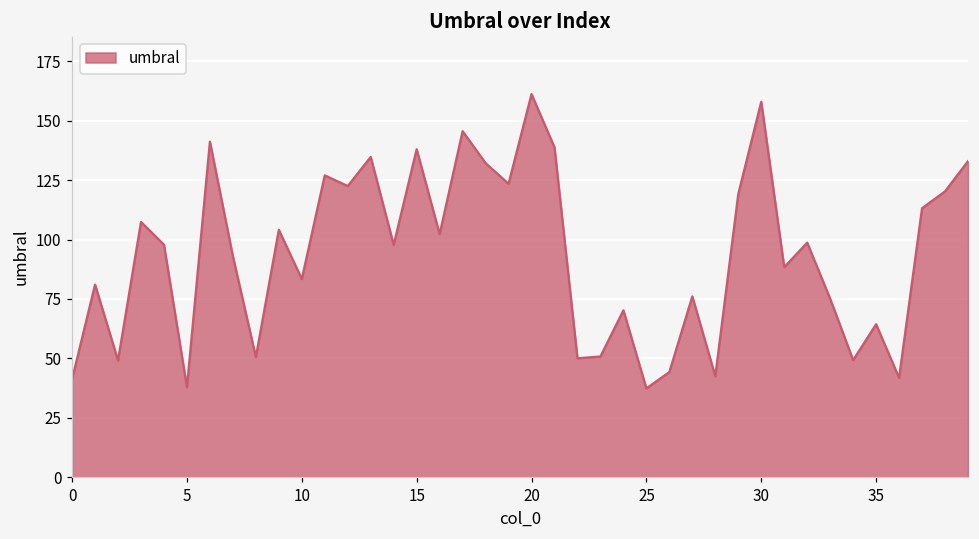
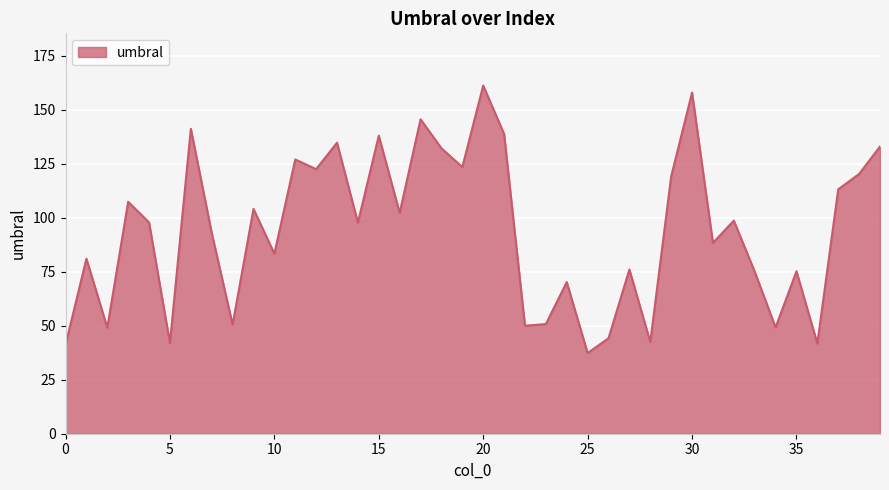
  {
    "0": 41,
-   "5": 38,
+   "5": 42,
    "10": 83,
    "15": 138,
    "20": 161,
    "25": 37,
    "30": 158,
-   "35": 64
+   "35": 75
  }
